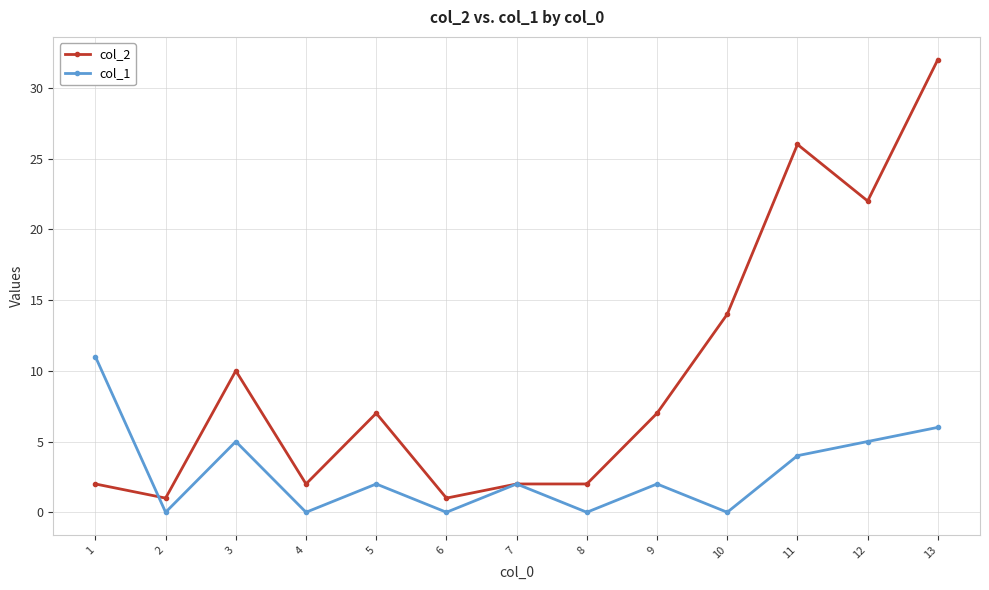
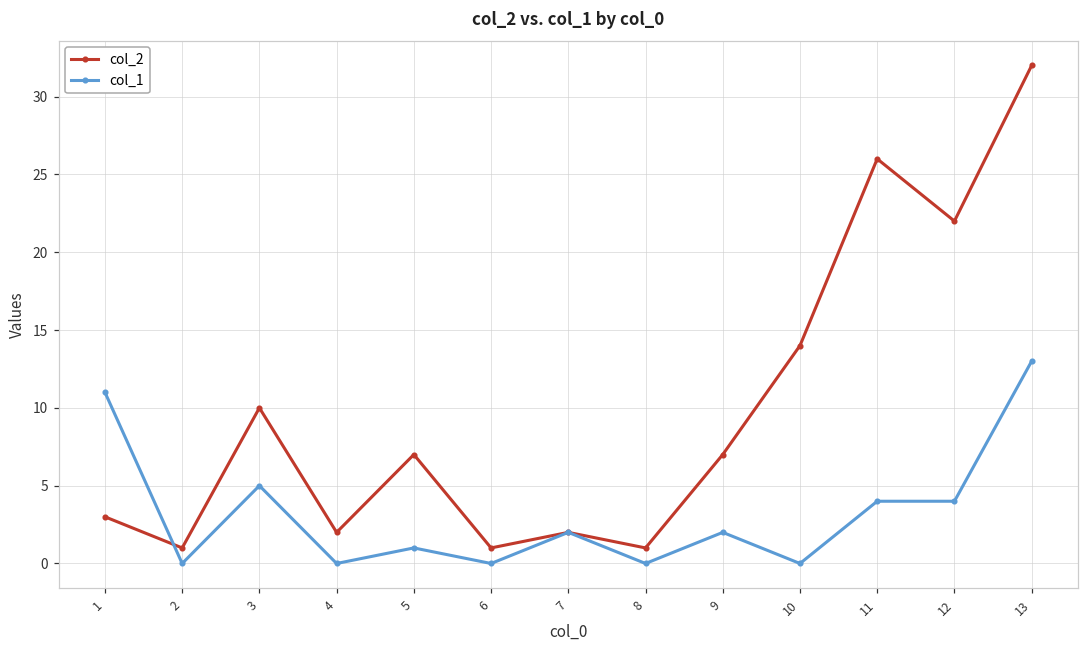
  {
    "col_2": {
-     "1": 2,
+     "1": 3,
      "2": 1,
      "3": 10,
      "4": 2,
      "5": 7,
      "6": 1,
-     "8": 2,
+     "8": 1,
      "9": 7,
      "10": 14,
      "11": 26,
      "12": 22,
      "13": 32
    },
    "col_1": {
      "1": 11,
      "2": 0,
      "3": 5,
      "4": 0,
-     "5": 2,
+     "5": 1,
      "6": 0,
      "8": 0,
      "9": 2,
      "10": 0,
      "11": 4,
-     "12": 5,
-     "13": 6
+     "12": 4,
+     "13": 13
    }
  }
